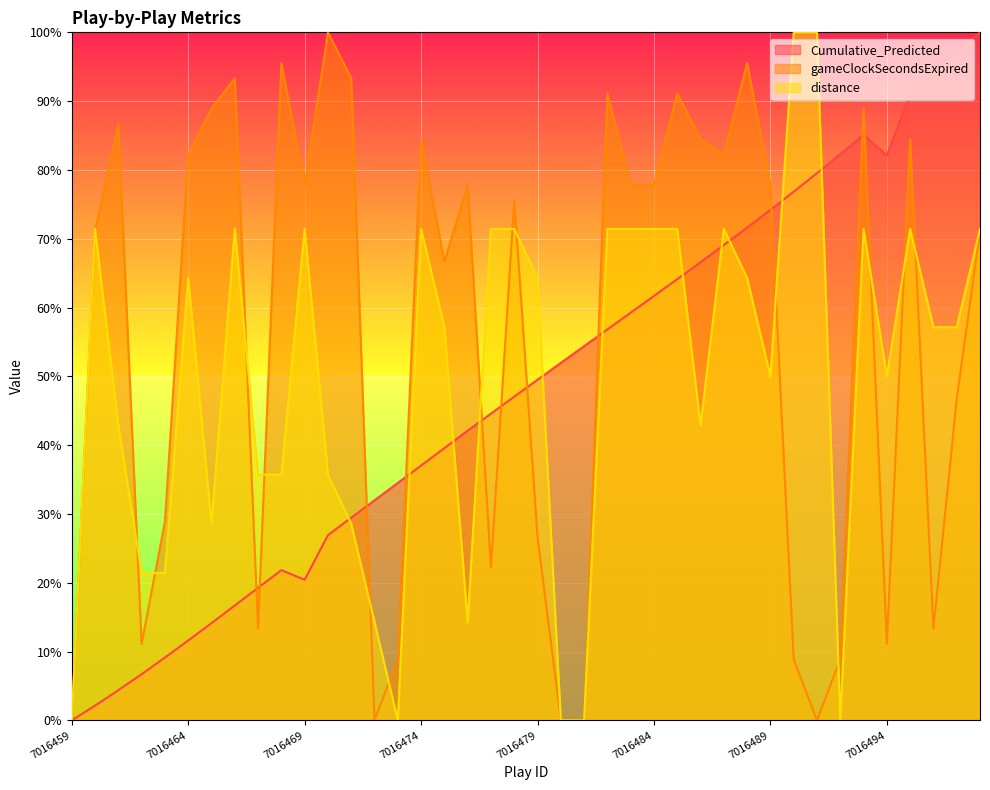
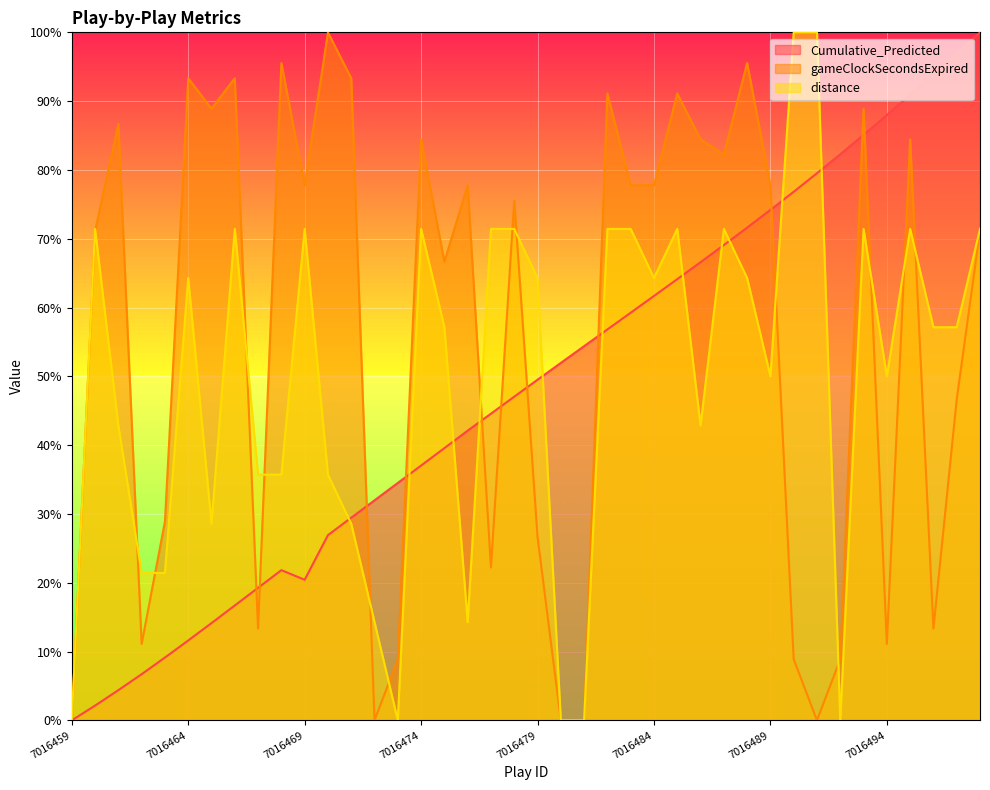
  {
    "Cumulative_Predicted": {
      "7016464": "12%",
      "7016469": "20%",
      "7016474": "37%",
      "7016479": "50%",
      "7016484": "62%",
      "7016489": "74%",
-     "7016494": "82%"
+     "7016494": "88%"
    },
    "gameClockSecondsExpired": {
-     "7016464": "82%",
+     "7016464": "93%",
      "7016469": "78%",
      "7016474": "84%",
      "7016479": "27%",
      "7016484": "78%",
      "7016489": "78%",
      "7016494": "11%"
    },
    "distance": {
      "7016464": "64%",
      "7016469": "71%",
      "7016474": "71%",
      "7016479": "64%",
-     "7016484": "71%",
+     "7016484": "64%",
      "7016489": "50%",
      "7016494": "50%"
    }
  }
